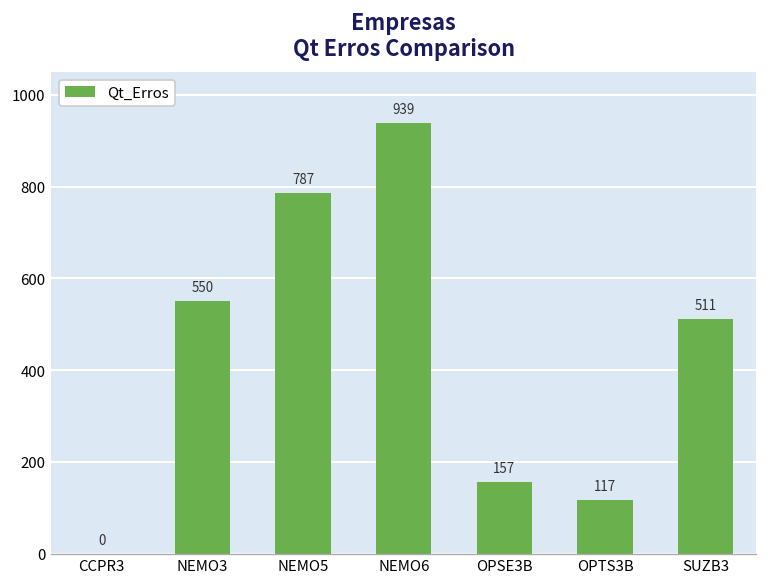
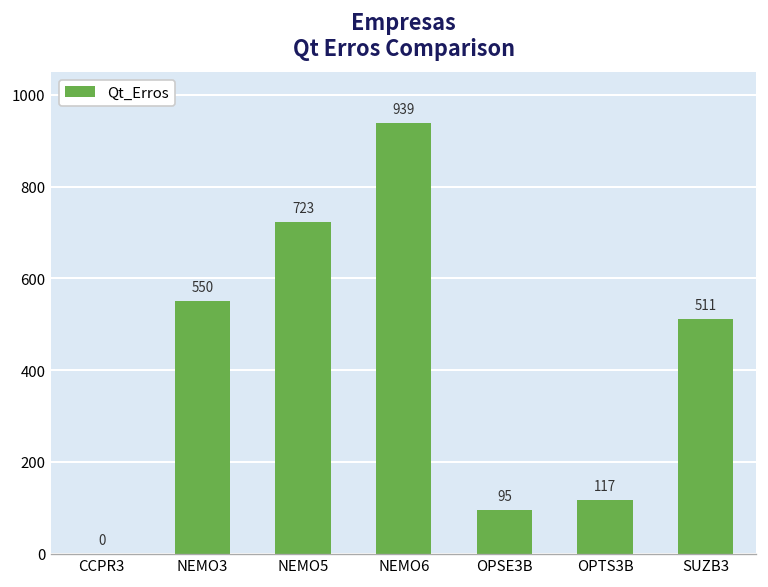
  {
    "CCPR3": 0,
    "NEMO3": 550,
-   "NEMO5": 787,
+   "NEMO5": 723,
    "NEMO6": 939,
-   "OPSE3B": 157,
+   "OPSE3B": 95,
    "OPTS3B": 117,
    "SUZB3": 511
  }
